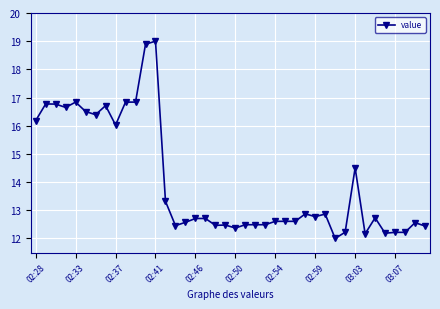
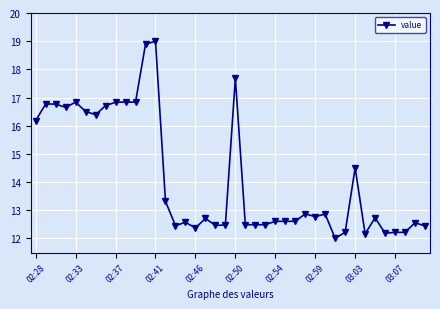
  {
    "02:28": 16.2,
    "02:33": 16.8,
-   "02:37": 16.0,
+   "02:37": 16.8,
    "02:41": 19.0,
-   "02:46": 12.7,
-   "02:50": 12.4,
+   "02:46": 12.4,
+   "02:50": 17.7,
    "02:54": 12.6,
    "02:59": 12.8,
    "03:03": 14.5,
    "03:07": 12.2
  }
